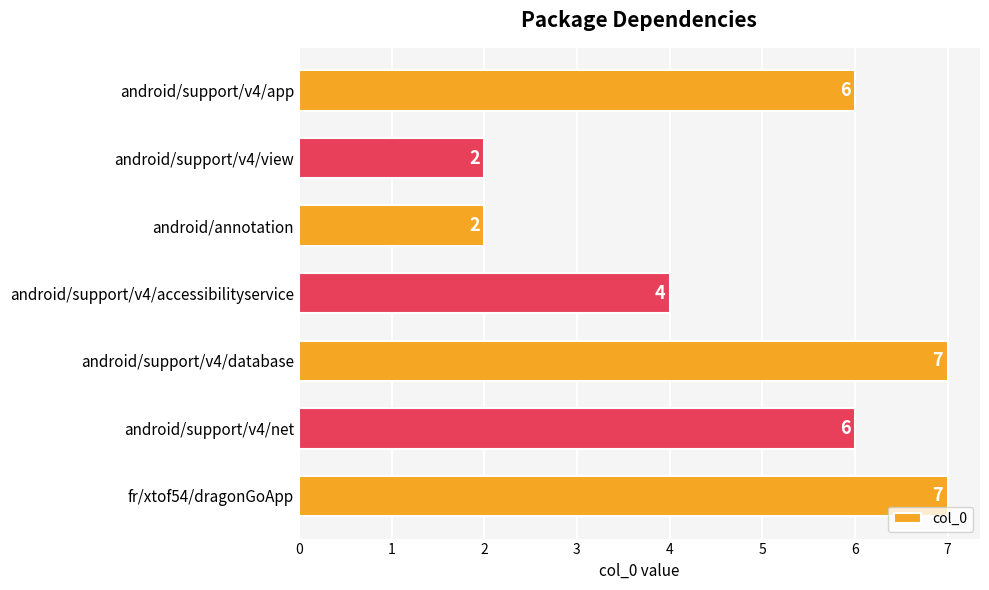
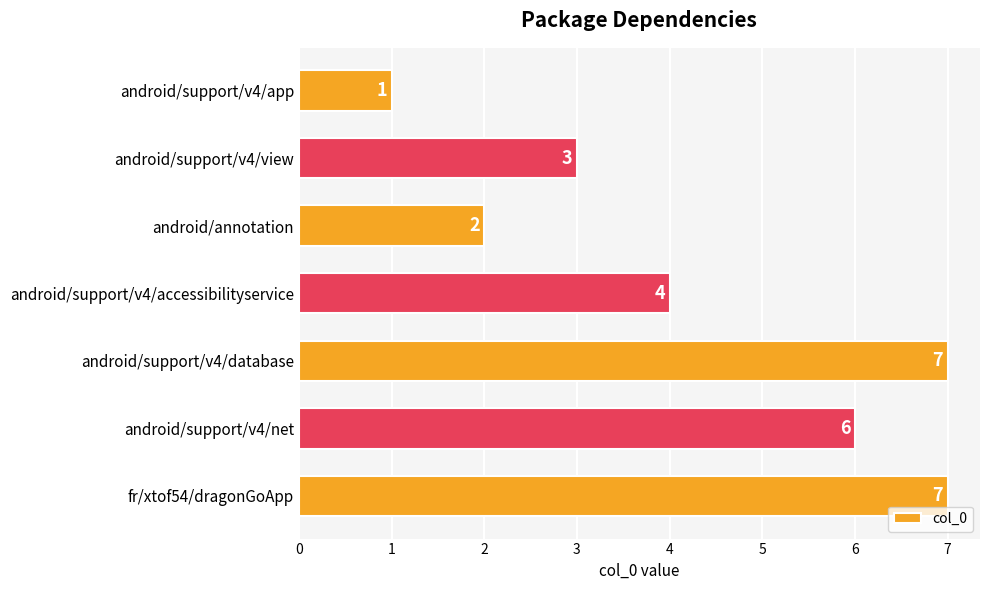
  {
-   "android/support/v4/app": 6,
-   "android/support/v4/view": 2,
+   "android/support/v4/app": 1,
+   "android/support/v4/view": 3,
    "android/annotation": 2,
    "android/support/v4/accessibilityservice": 4,
    "android/support/v4/database": 7,
    "android/support/v4/net": 6,
    "fr/xtof54/dragonGoApp": 7
  }
